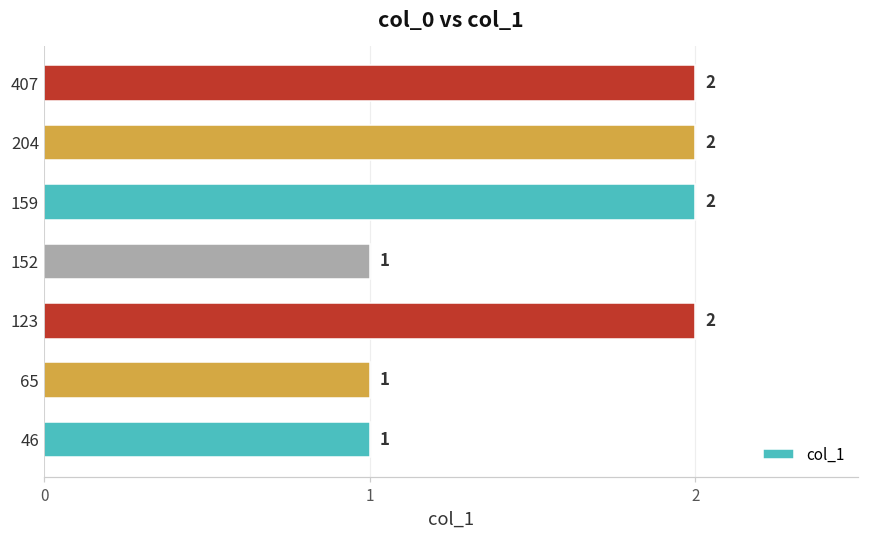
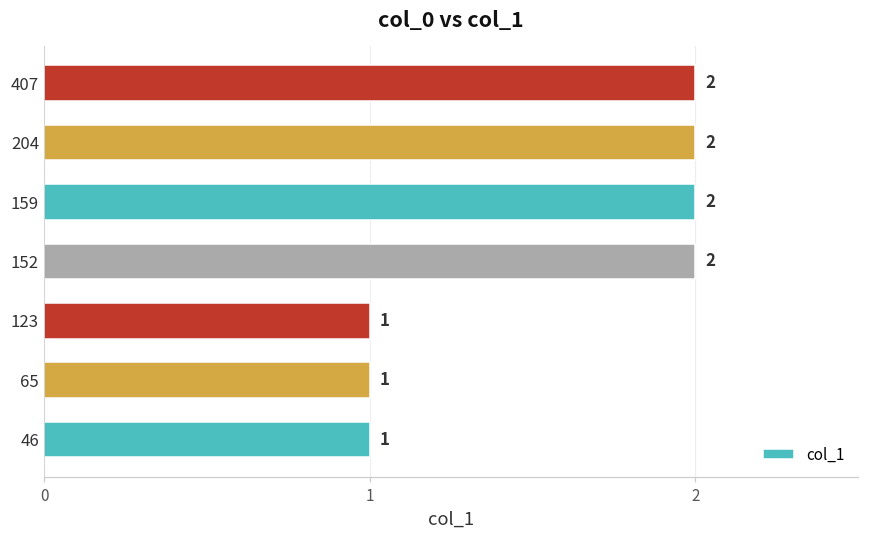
  {
    "407": 2,
    "204": 2,
    "159": 2,
-   "152": 1,
-   "123": 2,
+   "152": 2,
+   "123": 1,
    "65": 1,
    "46": 1
  }
